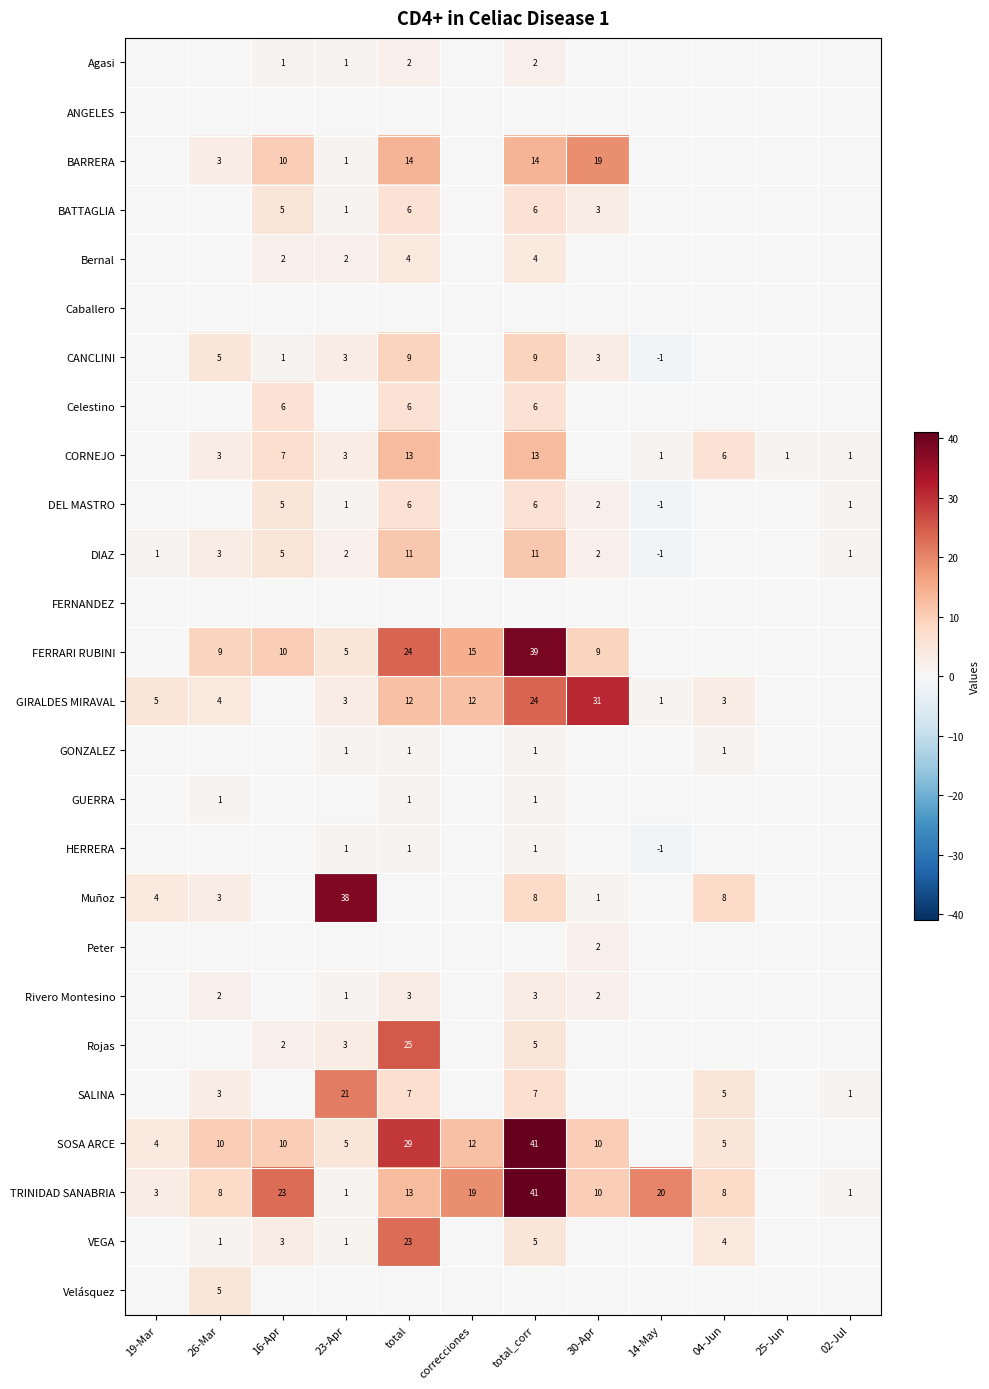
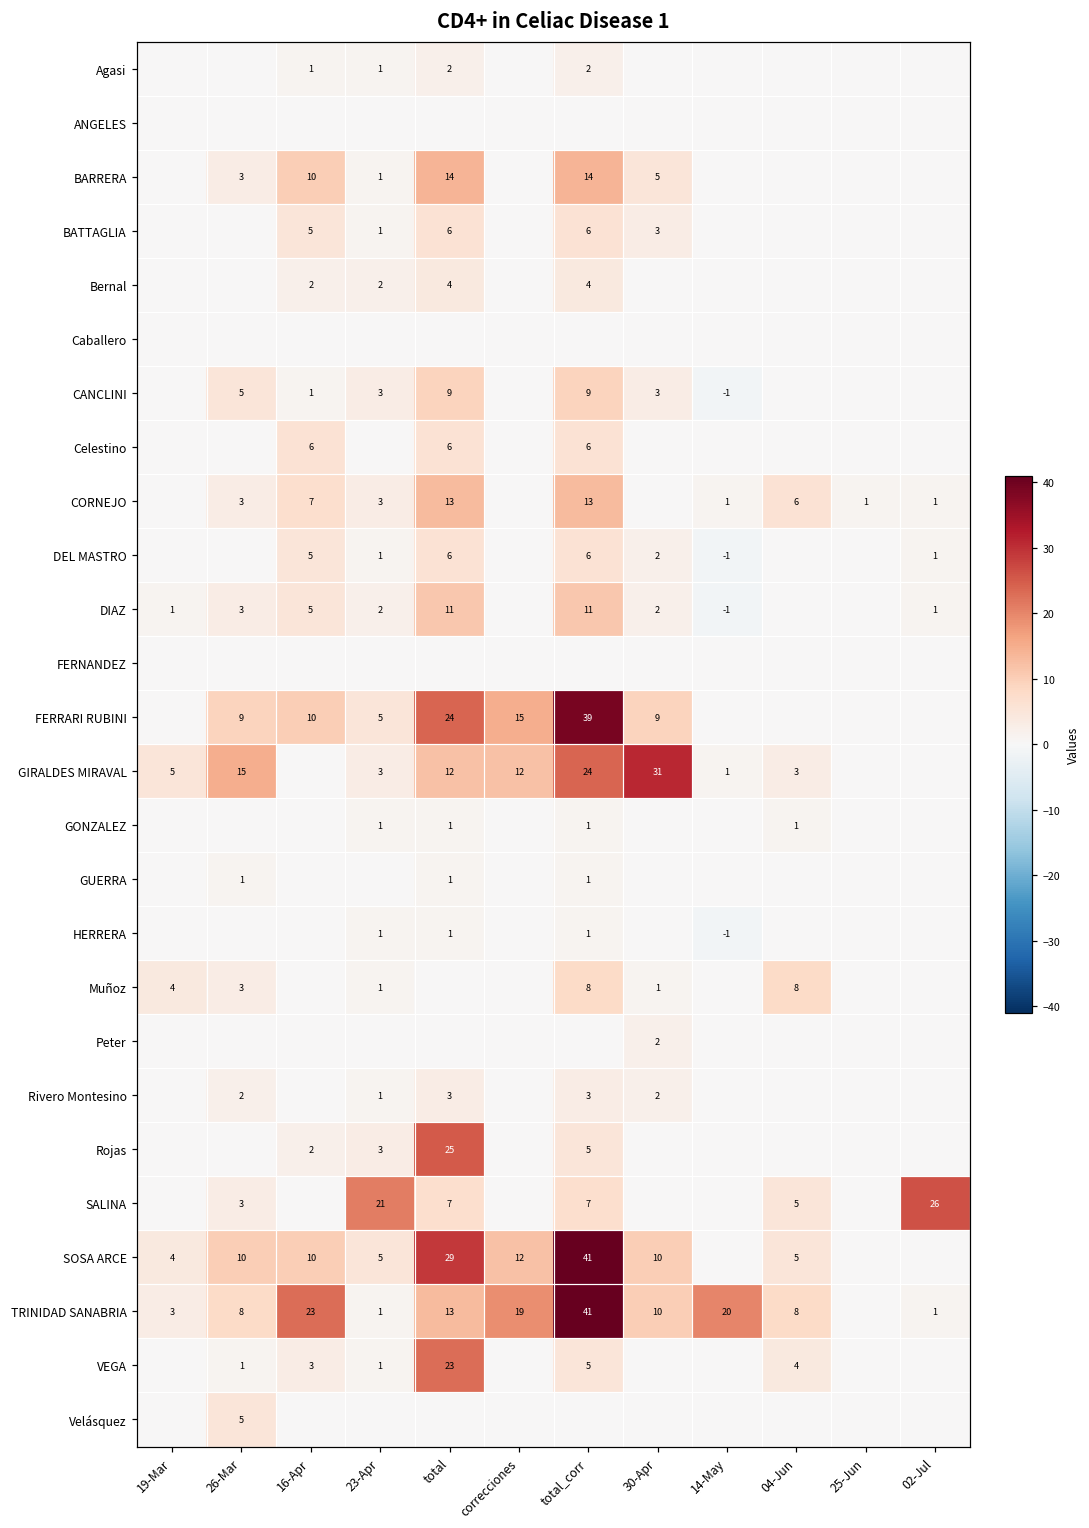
  {
    "Agasi": {
      "16-Apr": 1,
      "23-Apr": 1,
      "total": 2,
      "total_corr": 2
    },
    "BARRERA": {
      "26-Mar": 3,
      "16-Apr": 10,
      "23-Apr": 1,
      "total": 14,
      "total_corr": 14,
-     "30-Apr": 19
+     "30-Apr": 5
    },
    "BATTAGLIA": {
      "16-Apr": 5,
      "23-Apr": 1,
      "total": 6,
      "total_corr": 6,
      "30-Apr": 3
    },
    "Bernal": {
      "16-Apr": 2,
      "23-Apr": 2,
      "total": 4,
      "total_corr": 4
    },
    "CANCLINI": {
      "26-Mar": 5,
      "16-Apr": 1,
      "23-Apr": 3,
      "total": 9,
      "total_corr": 9,
      "30-Apr": 3,
      "14-May": -1
    },
    "Celestino": {
      "16-Apr": 6,
      "total": 6,
      "total_corr": 6
    },
    "CORNEJO": {
      "26-Mar": 3,
      "16-Apr": 7,
      "23-Apr": 3,
      "total": 13,
      "total_corr": 13,
      "14-May": 1,
      "04-Jun": 6,
      "25-Jun": 1,
      "02-Jul": 1
    },
    "DEL MASTRO": {
      "16-Apr": 5,
      "23-Apr": 1,
      "total": 6,
      "total_corr": 6,
      "30-Apr": 2,
      "14-May": -1,
      "02-Jul": 1
    },
    "DIAZ": {
      "19-Mar": 1,
      "26-Mar": 3,
      "16-Apr": 5,
      "23-Apr": 2,
      "total": 11,
      "total_corr": 11,
      "30-Apr": 2,
      "14-May": -1,
      "02-Jul": 1
    },
    "FERRARI RUBINI": {
      "26-Mar": 9,
      "16-Apr": 10,
      "23-Apr": 5,
      "total": 24,
      "correcciones": 15,
      "total_corr": 39,
      "30-Apr": 9
    },
    "GIRALDES MIRAVAL": {
      "19-Mar": 5,
-     "26-Mar": 4,
+     "26-Mar": 15,
      "23-Apr": 3,
      "total": 12,
      "correcciones": 12,
      "total_corr": 24,
      "30-Apr": 31,
      "14-May": 1,
      "04-Jun": 3
    },
    "GONZALEZ": {
      "23-Apr": 1,
      "total": 1,
      "total_corr": 1,
      "04-Jun": 1
    },
    "GUERRA": {
      "26-Mar": 1,
      "total": 1,
      "total_corr": 1
    },
    "HERRERA": {
      "23-Apr": 1,
      "total": 1,
      "total_corr": 1,
      "14-May": -1
    },
    "Muñoz": {
      "19-Mar": 4,
      "26-Mar": 3,
-     "23-Apr": 38,
+     "23-Apr": 1,
      "total_corr": 8,
      "30-Apr": 1,
      "04-Jun": 8
    },
    "Peter": {
      "30-Apr": 2
    },
    "Rivero Montesino": {
      "26-Mar": 2,
      "23-Apr": 1,
      "total": 3,
      "total_corr": 3,
      "30-Apr": 2
    },
    "Rojas": {
      "16-Apr": 2,
      "23-Apr": 3,
      "total": 25,
      "total_corr": 5
    },
    "SALINA": {
      "26-Mar": 3,
      "23-Apr": 21,
      "total": 7,
      "total_corr": 7,
      "04-Jun": 5,
-     "02-Jul": 1
+     "02-Jul": 26
    },
    "SOSA ARCE": {
      "19-Mar": 4,
      "26-Mar": 10,
      "16-Apr": 10,
      "23-Apr": 5,
      "total": 29,
      "correcciones": 12,
      "total_corr": 41,
      "30-Apr": 10,
      "04-Jun": 5
    },
    "TRINIDAD SANABRIA": {
      "19-Mar": 3,
      "26-Mar": 8,
      "16-Apr": 23,
      "23-Apr": 1,
      "total": 13,
      "correcciones": 19,
      "total_corr": 41,
      "30-Apr": 10,
      "14-May": 20,
      "04-Jun": 8,
      "02-Jul": 1
    },
    "VEGA": {
      "26-Mar": 1,
      "16-Apr": 3,
      "23-Apr": 1,
      "total": 23,
      "total_corr": 5,
      "04-Jun": 4
    },
    "Velásquez": {
      "26-Mar": 5
    }
  }
